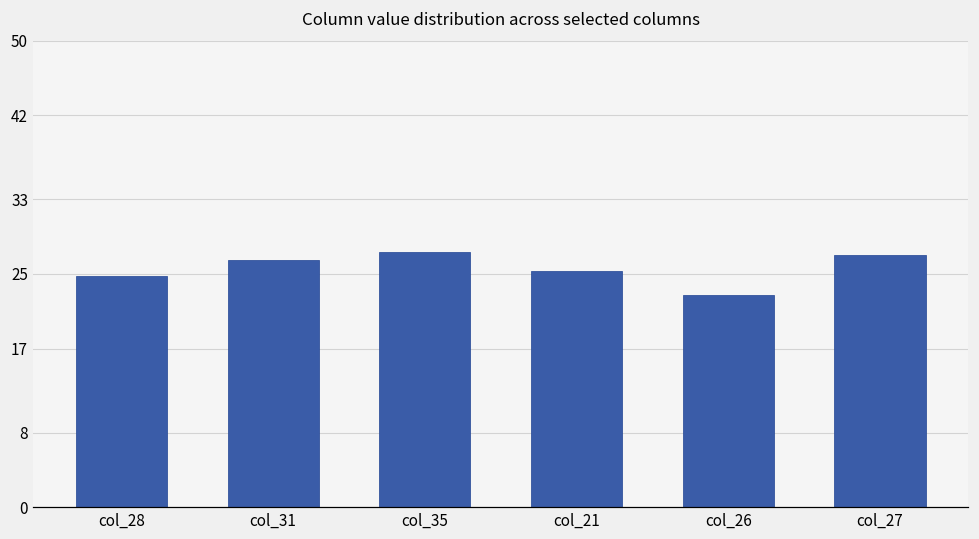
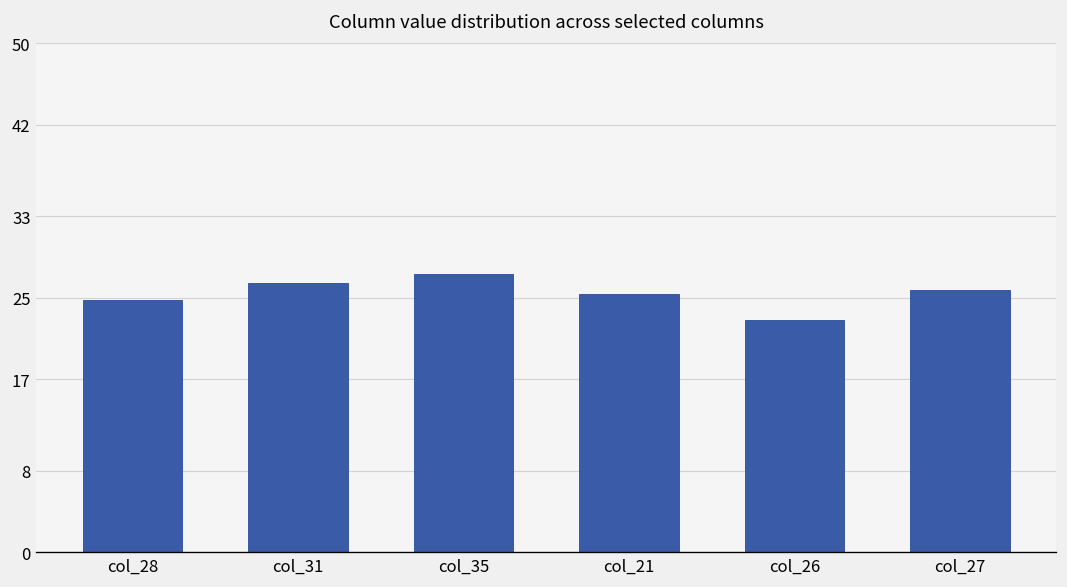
  {
    "col_28": 25,
    "col_31": 26,
    "col_35": 27,
    "col_21": 25,
    "col_26": 23,
-   "col_27": 27
+   "col_27": 26
  }
